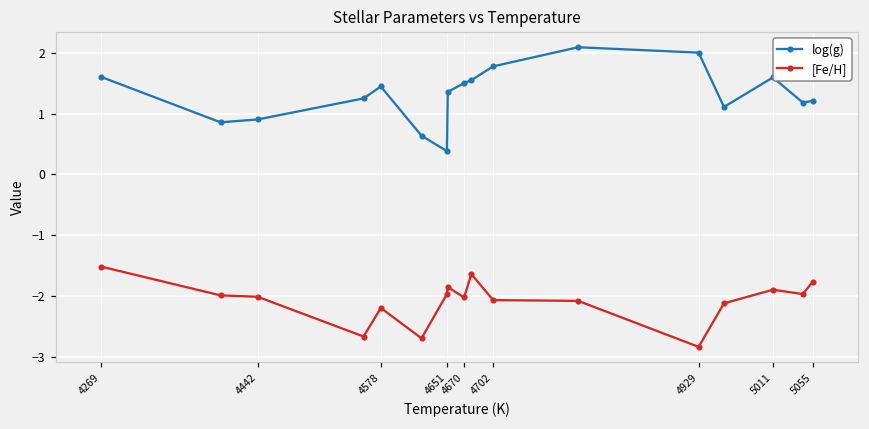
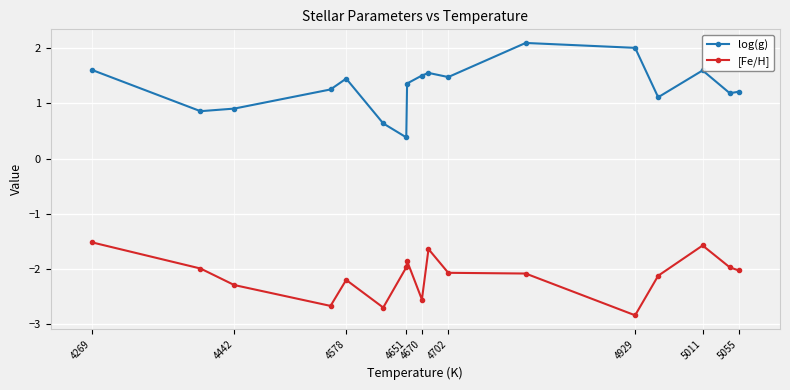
  {
    "log(g)": {
      "4269": 1.6,
      "4442": 0.9,
      "4578": 1.4,
      "4651": 0.4,
      "4670": 1.5,
-     "4702": 1.8,
+     "4702": 1.5,
      "4929": 2.0,
      "5055": 1.2
    },
    "[Fe/H]": {
      "4269": -1.5,
-     "4442": -2.0,
+     "4442": -2.3,
      "4578": -2.2,
      "4651": -2.0,
-     "4670": -2.0,
+     "4670": -2.6,
      "4702": -2.1,
      "4929": -2.8,
-     "5011": -1.9,
-     "5055": -1.8
+     "5011": -1.6,
+     "5055": -2.0
    }
  }
